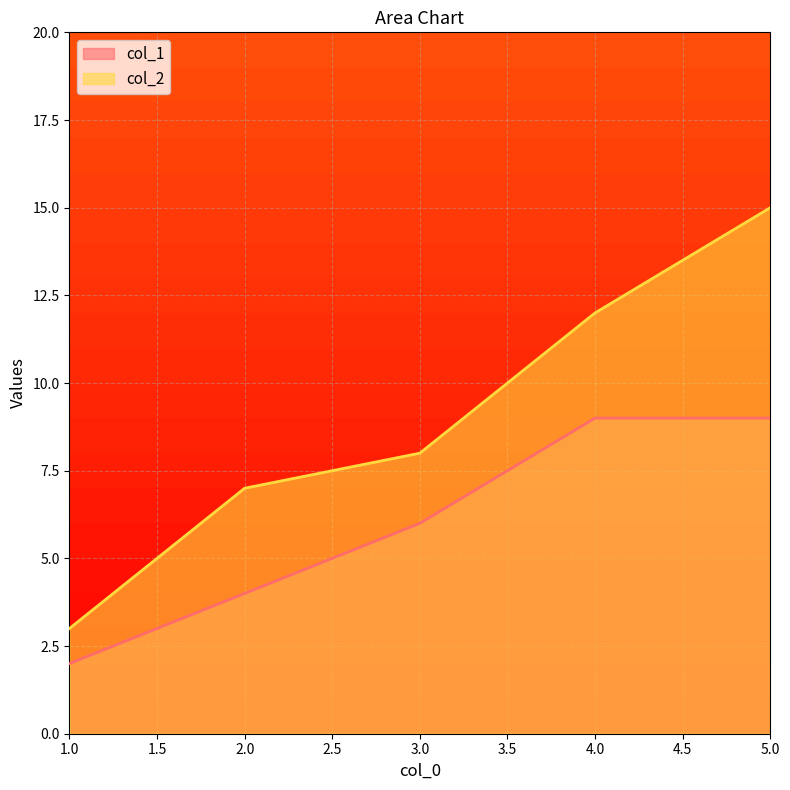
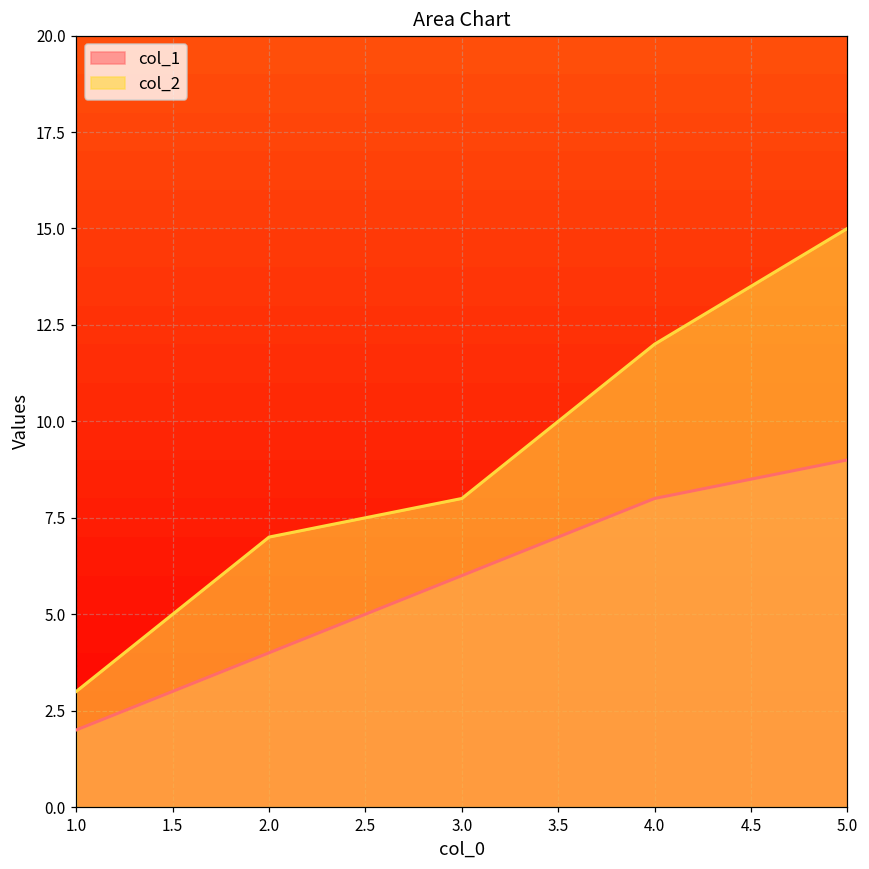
  {
    "col_1": {
      "1.0": 2,
      "2.0": 4,
      "3.0": 6,
-     "4.0": 9,
+     "4.0": 8,
      "5.0": 9
    },
    "col_2": {
      "1.0": 3,
      "2.0": 7,
      "3.0": 8,
      "4.0": 12,
      "5.0": 15
    }
  }
